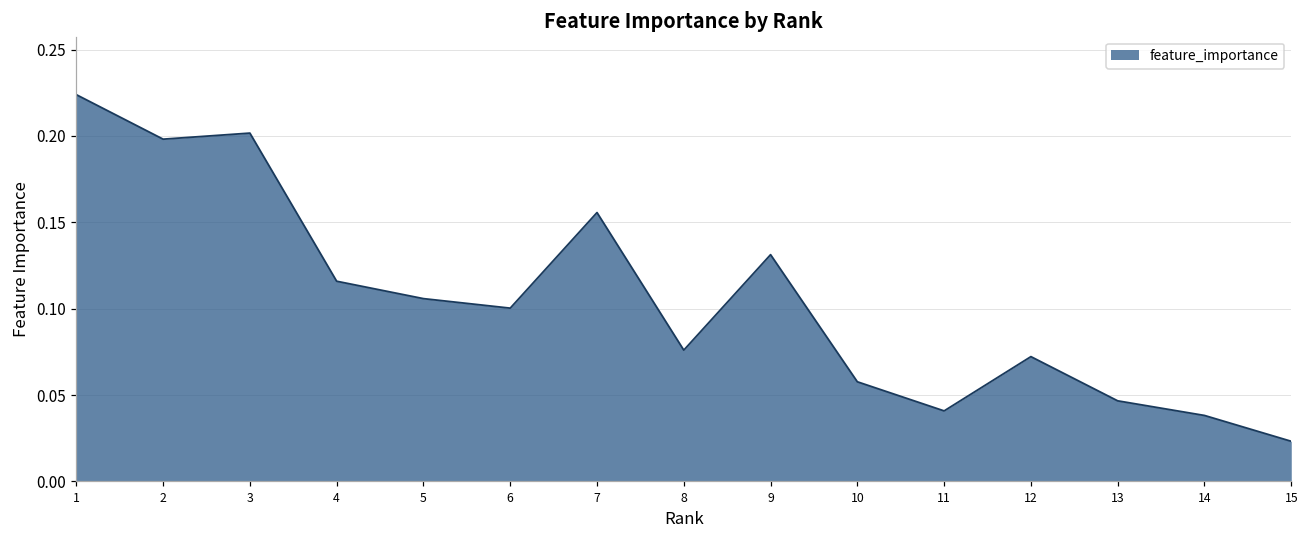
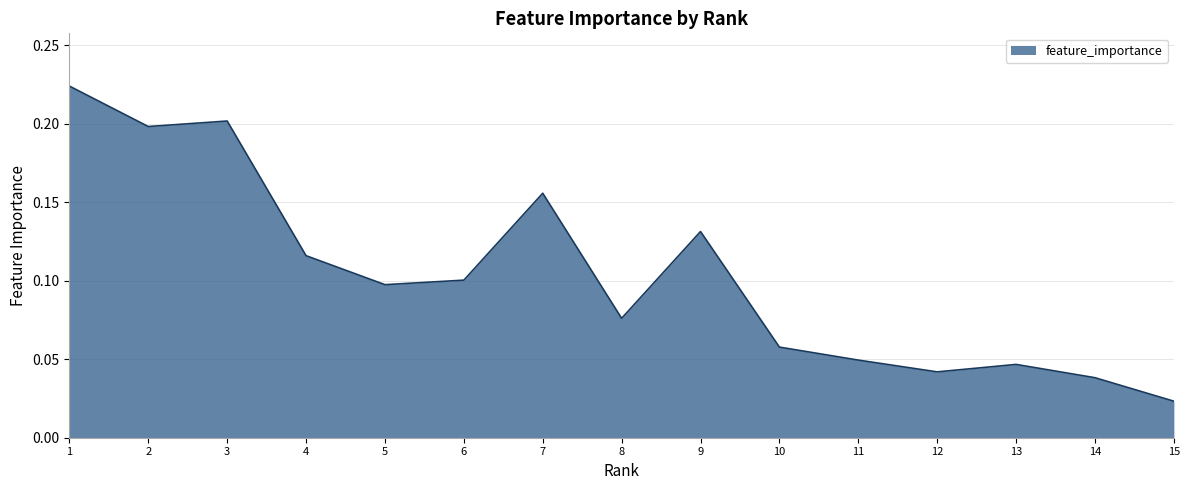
  {
    "1": 0.224,
    "2": 0.198,
    "3": 0.202,
    "4": 0.116,
-   "5": 0.106,
+   "5": 0.097,
    "6": 0.100,
    "7": 0.156,
    "8": 0.076,
    "9": 0.131,
    "10": 0.058,
-   "11": 0.041,
-   "12": 0.072,
+   "11": 0.049,
+   "12": 0.042,
    "13": 0.047,
    "14": 0.038,
    "15": 0.023
  }
